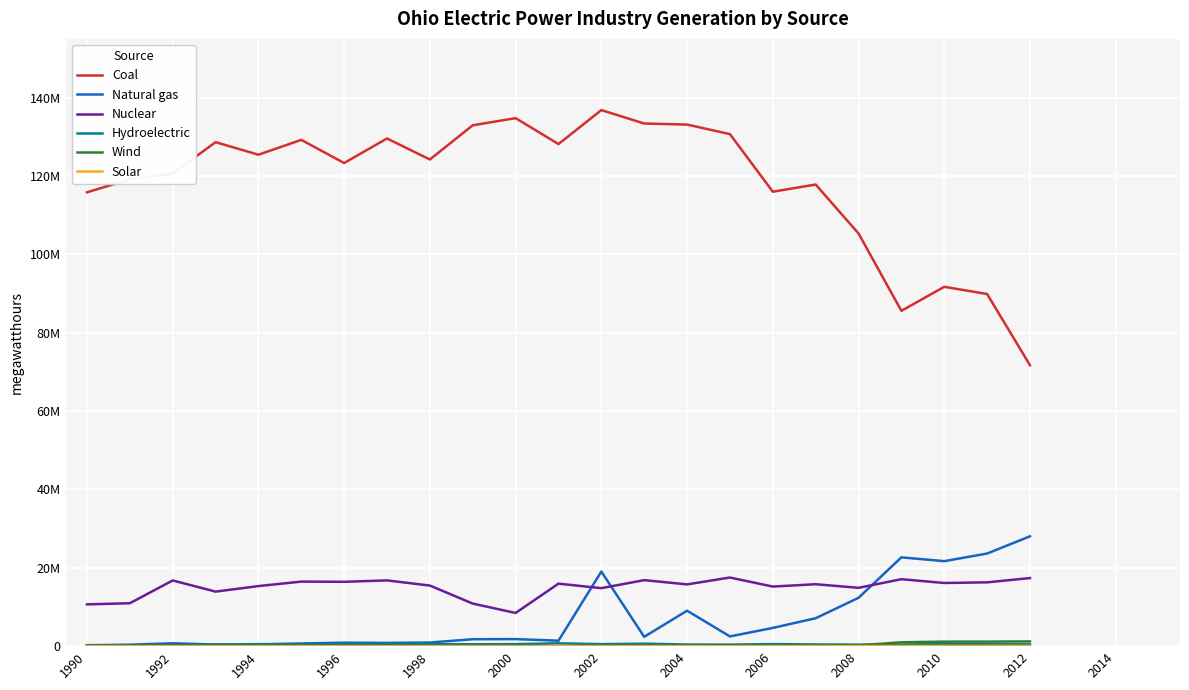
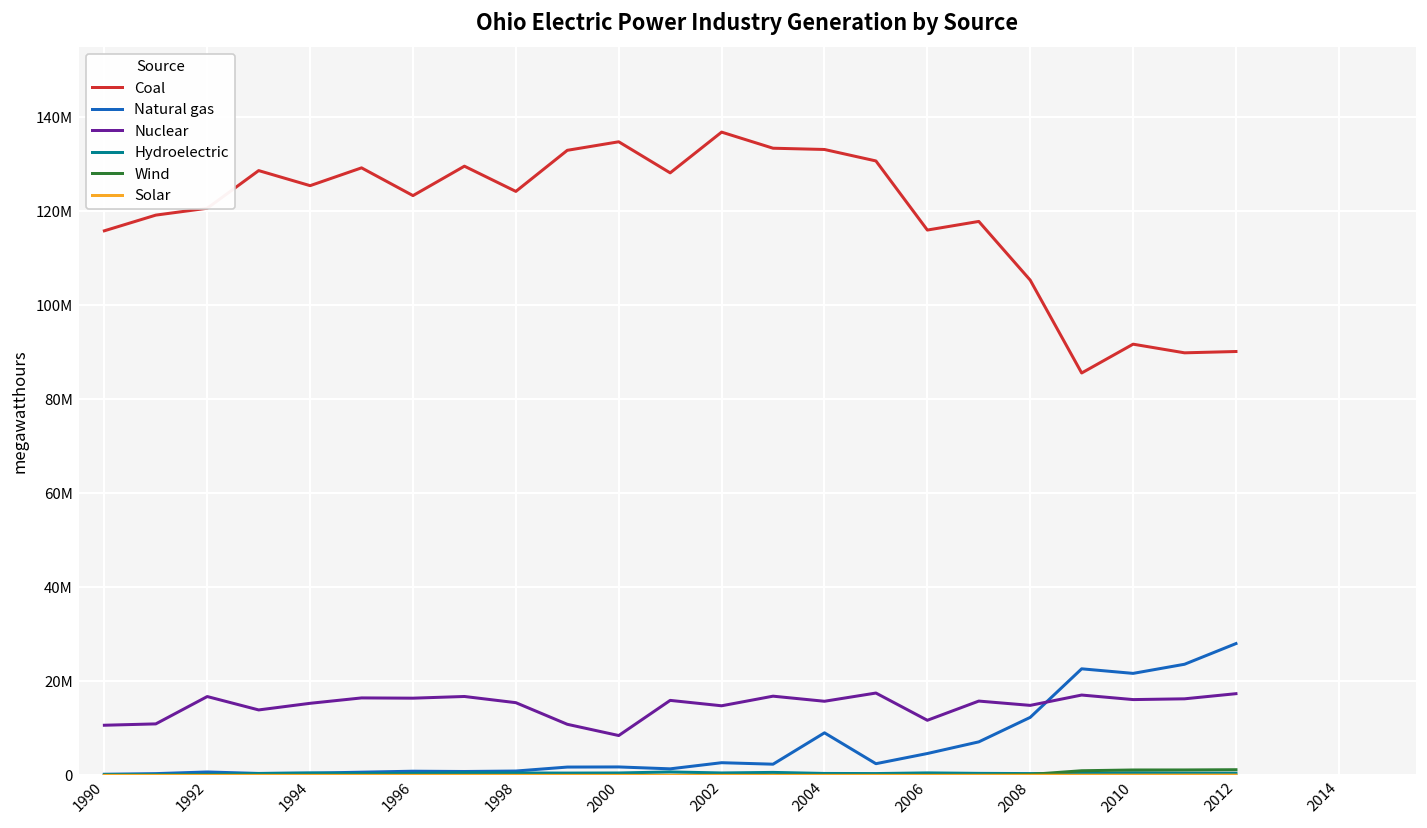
  {
    "Coal": {
      "1990": 116000000,
      "1994": 125000000,
      "1996": 123000000,
      "1998": 124000000,
      "2000": 135000000,
      "2002": 137000000,
      "2004": 133000000,
      "2006": 116000000,
      "2008": 105000000,
      "2010": 92000000,
-     "2012": 72000000
+     "2012": 90000000
    },
    "Natural gas": {
      "2000": 2000000,
-     "2002": 19000000,
+     "2002": 3000000,
      "2004": 9000000,
      "2006": 5000000,
      "2008": 12000000,
      "2010": 22000000,
      "2012": 28000000
    },
    "Nuclear": {
      "1990": 11000000,
      "1992": 17000000,
      "1994": 15000000,
      "1996": 16000000,
      "1998": 15000000,
      "2000": 8000000,
      "2002": 15000000,
      "2004": 16000000,
-     "2006": 15000000,
+     "2006": 12000000,
      "2008": 15000000,
      "2010": 16000000,
      "2012": 17000000
    },
    "Wind": {
      "2012": 1000000
    }
  }
